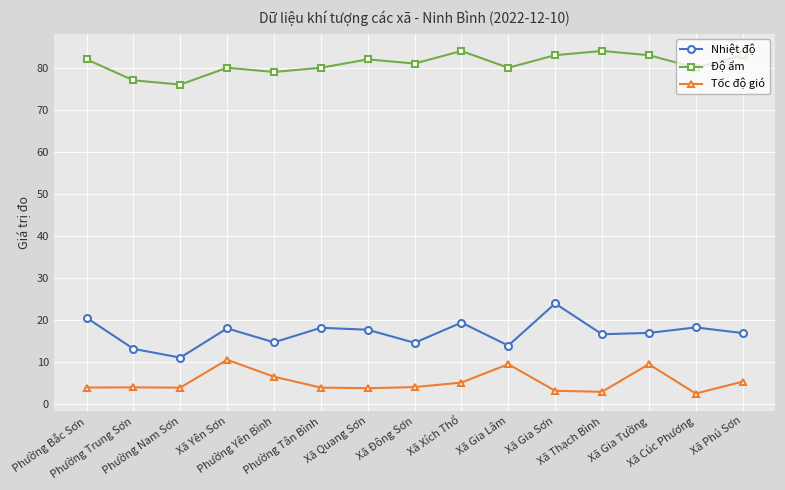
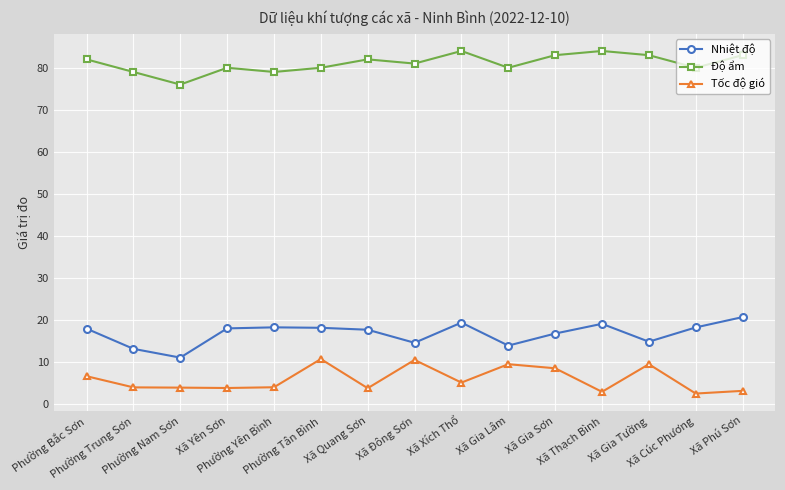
  {
    "Nhiệt độ": {
-     "Phường Bắc Sơn": 20,
+     "Phường Bắc Sơn": 18,
      "Phường Trung Sơn": 13,
      "Phường Nam Sơn": 11,
      "Xã Yên Sơn": 18,
-     "Phường Yên Bình": 15,
+     "Phường Yên Bình": 18,
      "Phường Tân Bình": 18,
      "Xã Quang Sơn": 18,
      "Xã Đông Sơn": 14,
      "Xã Xích Thổ": 19,
      "Xã Gia Lâm": 14,
-     "Xã Gia Sơn": 24,
-     "Xã Thạch Bình": 17,
-     "Xã Gia Tường": 17,
+     "Xã Gia Sơn": 17,
+     "Xã Thạch Bình": 19,
+     "Xã Gia Tường": 15,
      "Xã Cúc Phương": 18,
-     "Xã Phú Sơn": 17
+     "Xã Phú Sơn": 21
    },
    "Độ ẩm": {
      "Phường Bắc Sơn": 82,
-     "Phường Trung Sơn": 77,
+     "Phường Trung Sơn": 79,
      "Phường Nam Sơn": 76,
      "Xã Yên Sơn": 80,
      "Phường Yên Bình": 79,
      "Phường Tân Bình": 80,
      "Xã Quang Sơn": 82,
      "Xã Đông Sơn": 81,
      "Xã Xích Thổ": 84,
      "Xã Gia Lâm": 80,
      "Xã Gia Sơn": 83,
      "Xã Thạch Bình": 84,
      "Xã Gia Tường": 83
    },
    "Tốc độ gió": {
-     "Phường Bắc Sơn": 4,
+     "Phường Bắc Sơn": 7,
      "Phường Trung Sơn": 4,
      "Phường Nam Sơn": 4,
-     "Xã Yên Sơn": 10,
-     "Phường Yên Bình": 6,
-     "Phường Tân Bình": 4,
+     "Xã Yên Sơn": 4,
+     "Phường Yên Bình": 4,
+     "Phường Tân Bình": 11,
      "Xã Quang Sơn": 4,
-     "Xã Đông Sơn": 4,
+     "Xã Đông Sơn": 10,
      "Xã Xích Thổ": 5,
      "Xã Gia Lâm": 9,
-     "Xã Gia Sơn": 3,
+     "Xã Gia Sơn": 8,
      "Xã Thạch Bình": 3,
      "Xã Gia Tường": 9,
      "Xã Cúc Phương": 2,
-     "Xã Phú Sơn": 5
+     "Xã Phú Sơn": 3
    }
  }
